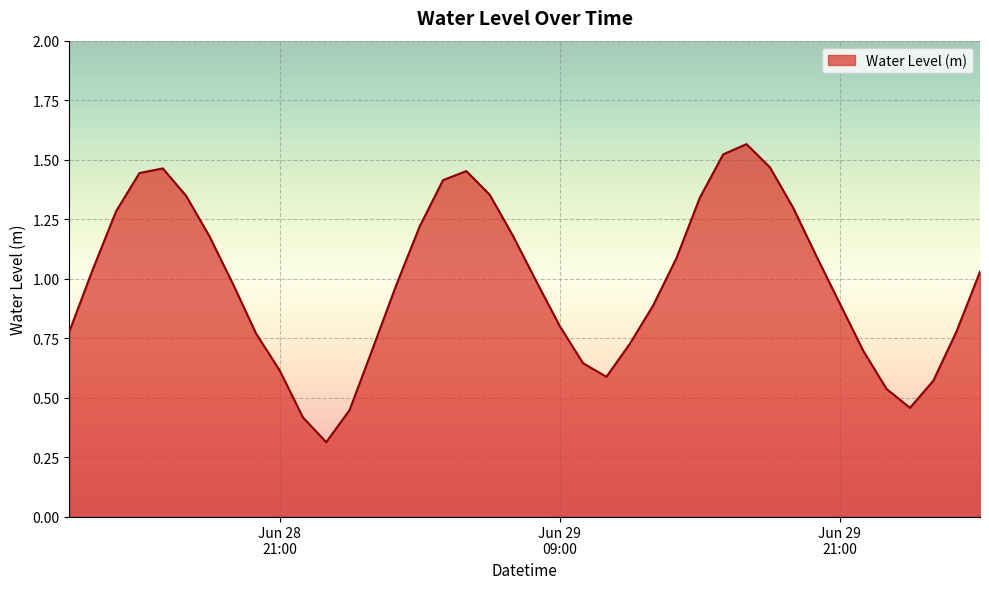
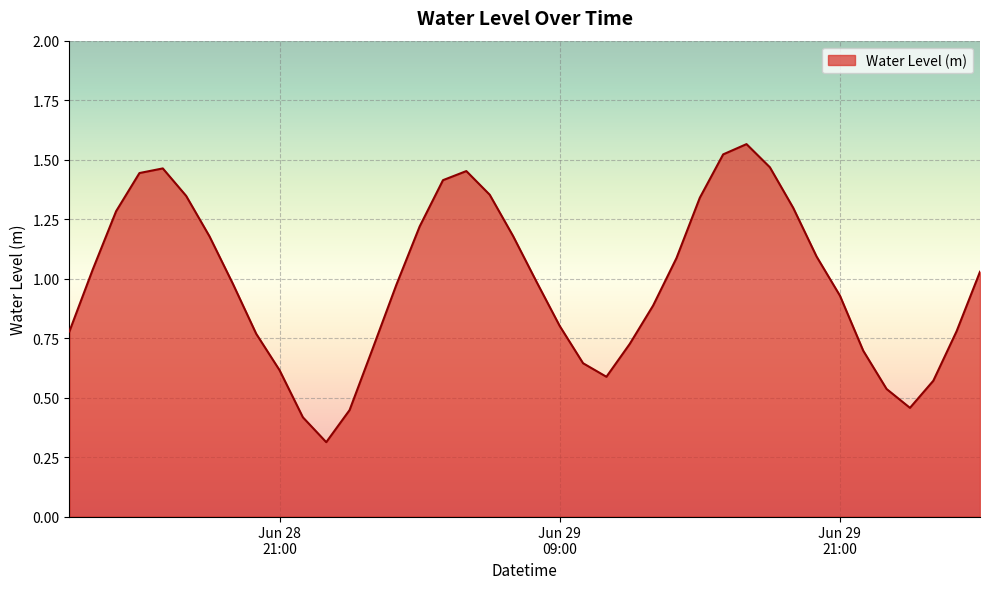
  {
    "Jun 28 21:00": 0.62,
    "Jun 29 09:00": 0.80,
-   "Jun 29 21:00": 0.89
+   "Jun 29 21:00": 0.93
  }
